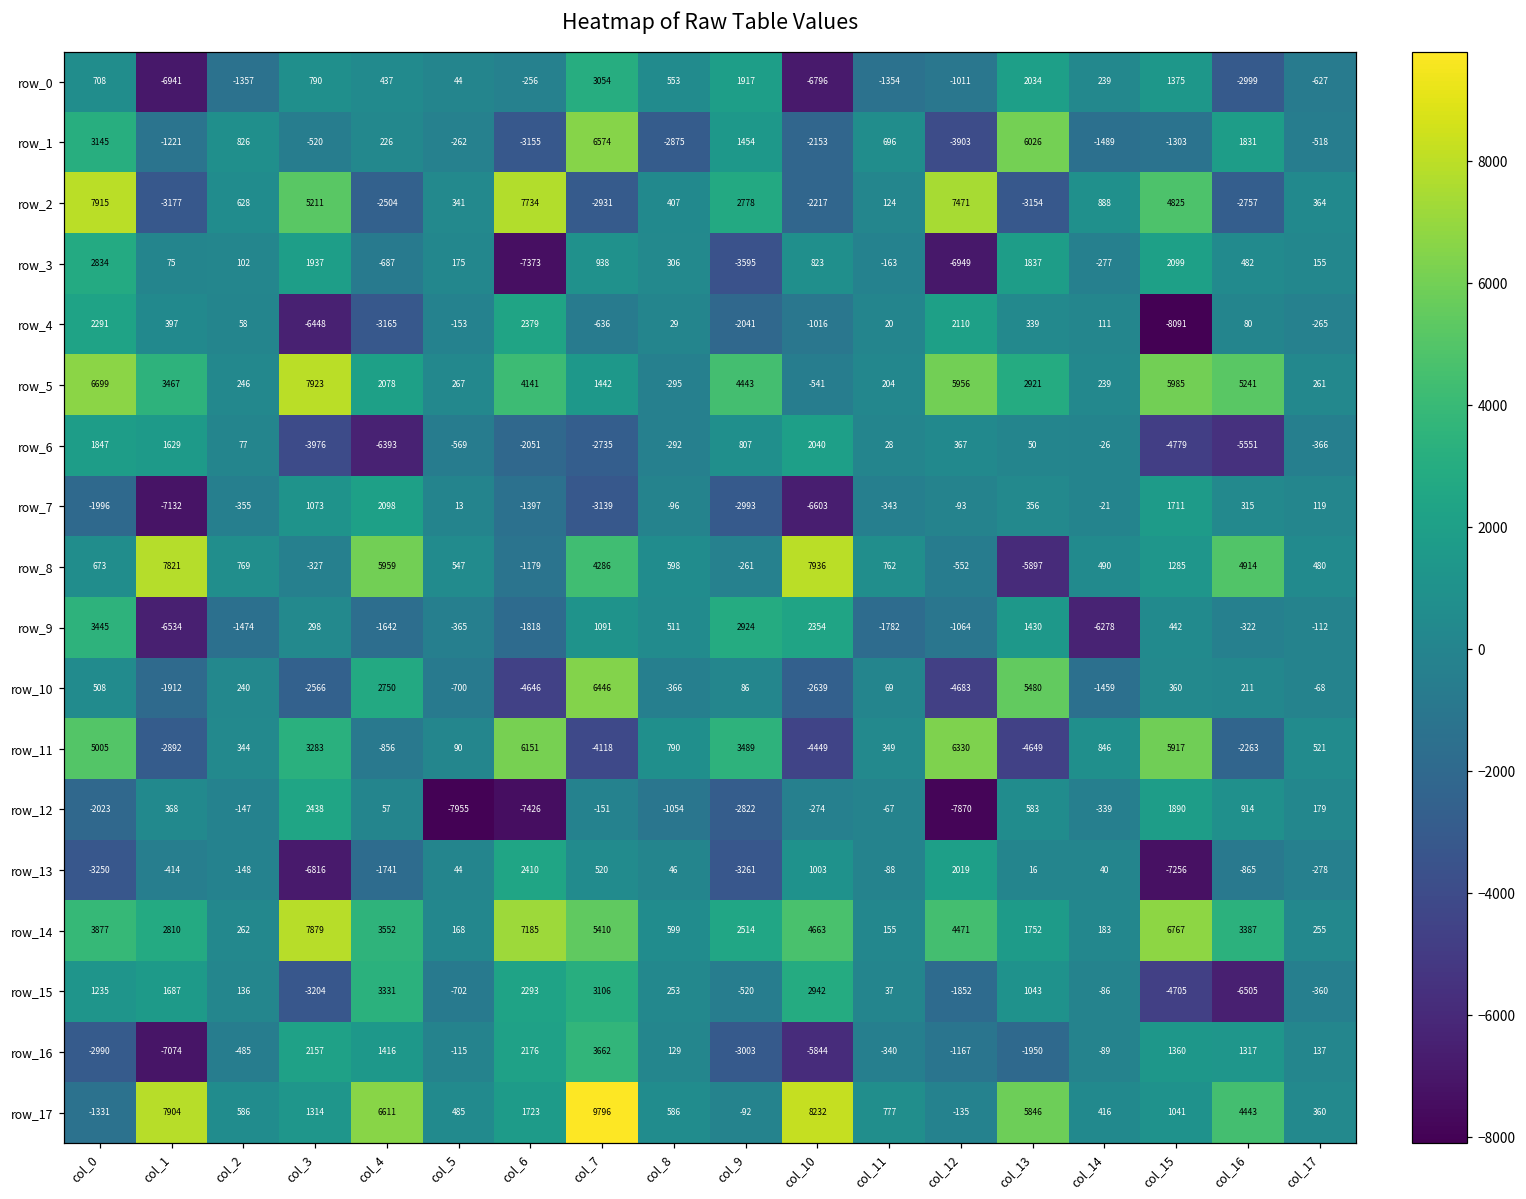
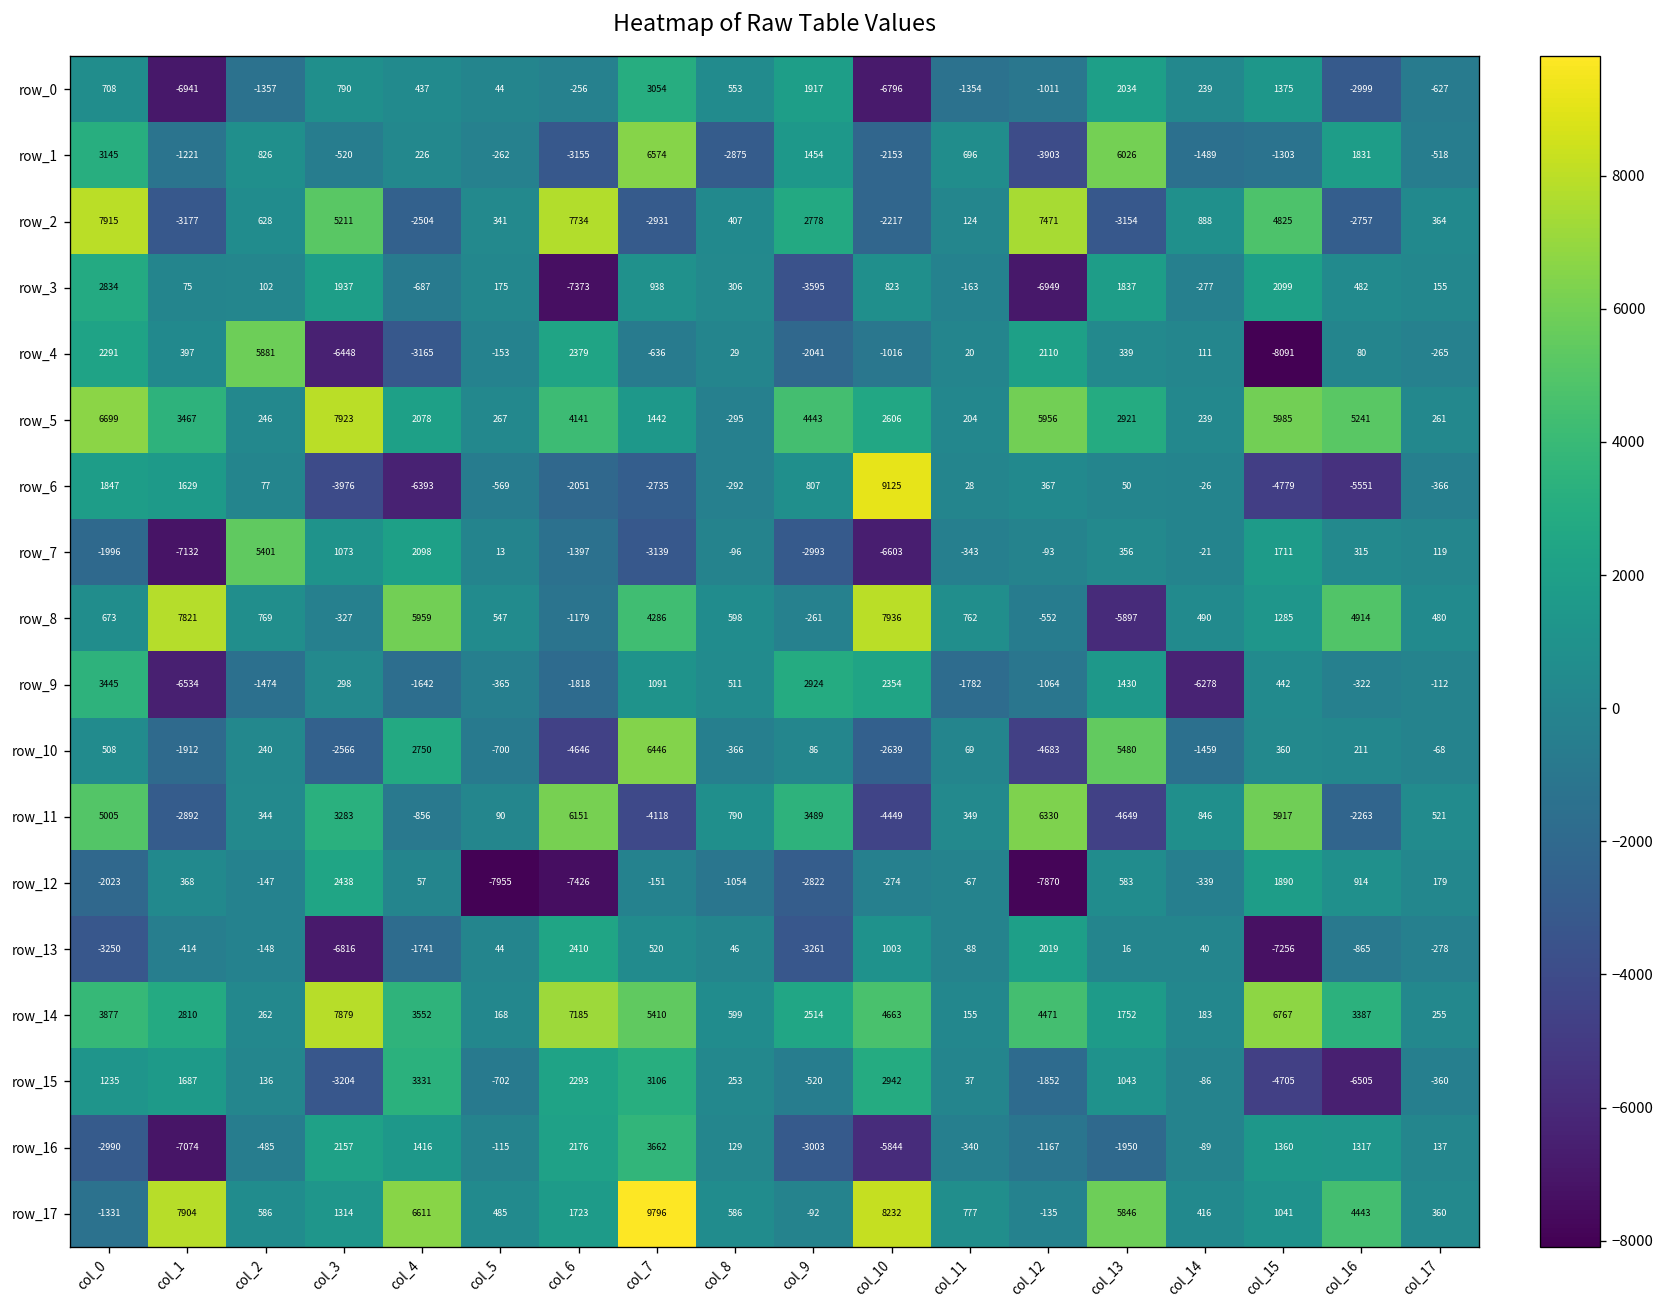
  {
    "row_4": {
      "col_0": 2291,
      "col_1": 397,
-     "col_2": 58,
+     "col_2": 5881,
      "col_3": -6448,
      "col_4": -3165,
      "col_5": -153,
      "col_6": 2379,
      "col_7": -636,
      "col_8": 29,
      "col_9": -2041,
      "col_10": -1016,
      "col_11": 20,
      "col_12": 2110,
      "col_13": 339,
      "col_14": 111,
      "col_15": -8091,
      "col_16": 80,
      "col_17": -265
    },
    "row_5": {
      "col_0": 6699,
      "col_1": 3467,
      "col_2": 246,
      "col_3": 7923,
      "col_4": 2078,
      "col_5": 267,
      "col_6": 4141,
      "col_7": 1442,
      "col_8": -295,
      "col_9": 4443,
-     "col_10": -541,
+     "col_10": 2606,
      "col_11": 204,
      "col_12": 5956,
      "col_13": 2921,
      "col_14": 239,
      "col_15": 5985,
      "col_16": 5241,
      "col_17": 261
    },
    "row_6": {
      "col_0": 1847,
      "col_1": 1629,
      "col_2": 77,
      "col_3": -3976,
      "col_4": -6393,
      "col_5": -569,
      "col_6": -2051,
      "col_7": -2735,
      "col_8": -292,
      "col_9": 807,
-     "col_10": 2040,
+     "col_10": 9125,
      "col_11": 28,
      "col_12": 367,
      "col_13": 50,
      "col_14": -26,
      "col_15": -4779,
      "col_16": -5551,
      "col_17": -366
    },
    "row_7": {
      "col_0": -1996,
      "col_1": -7132,
-     "col_2": -355,
+     "col_2": 5401,
      "col_3": 1073,
      "col_4": 2098,
      "col_5": 13,
      "col_6": -1397,
      "col_7": -3139,
      "col_8": -96,
      "col_9": -2993,
      "col_10": -6603,
      "col_11": -343,
      "col_12": -93,
      "col_13": 356,
      "col_14": -21,
      "col_15": 1711,
      "col_16": 315,
      "col_17": 119
    }
  }
